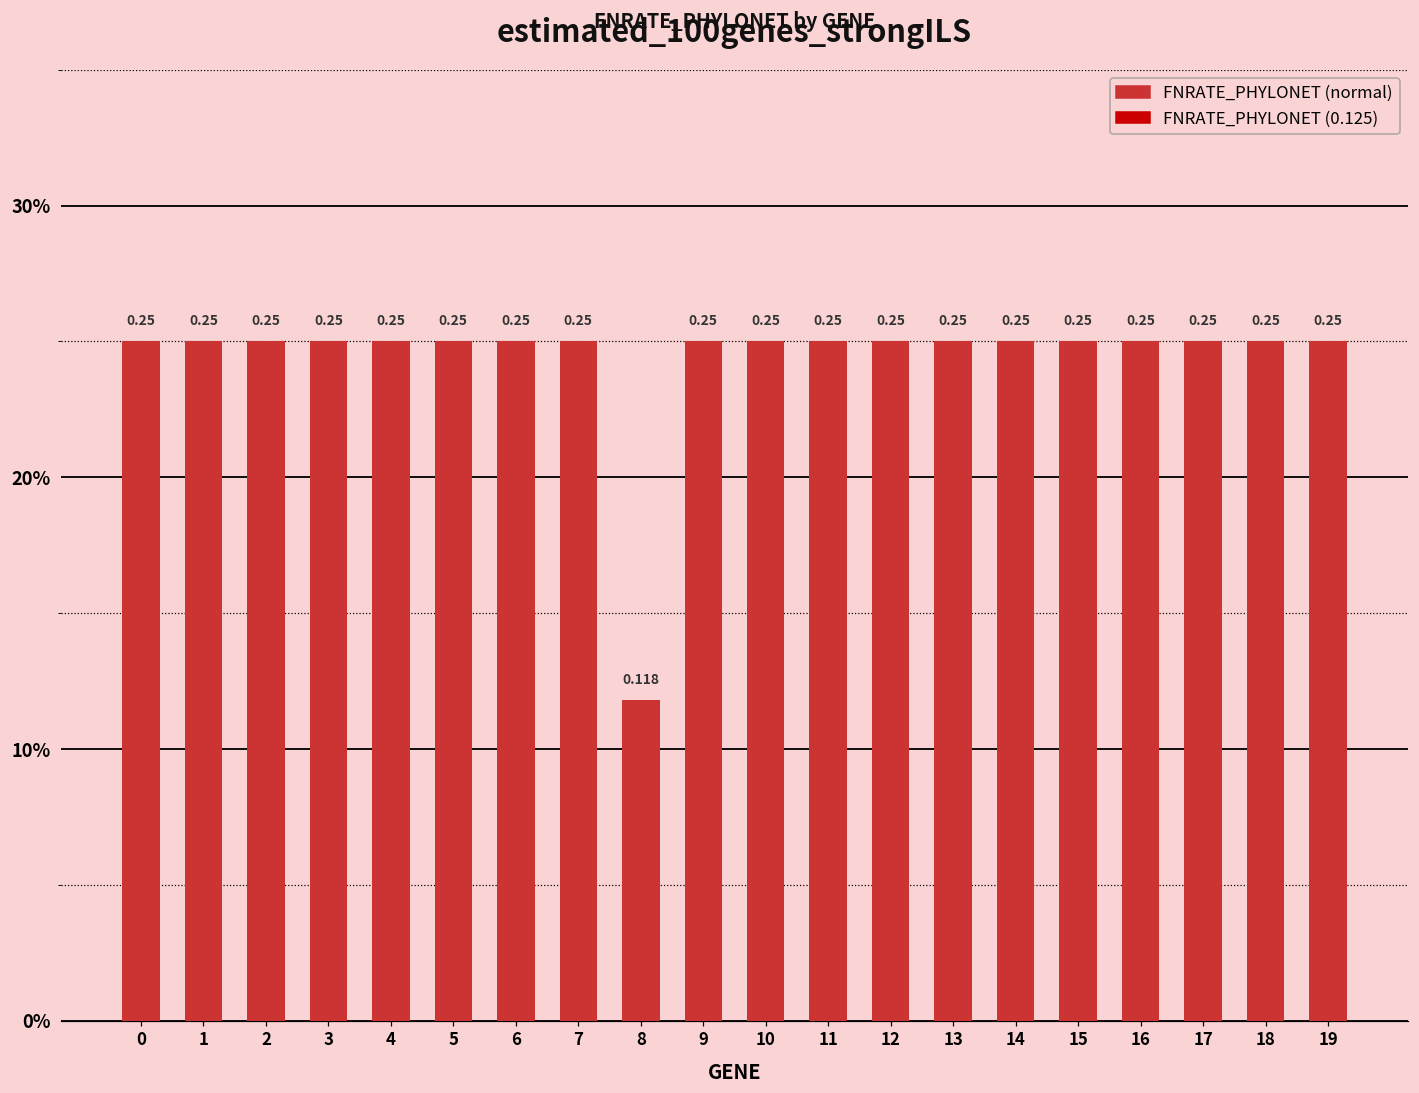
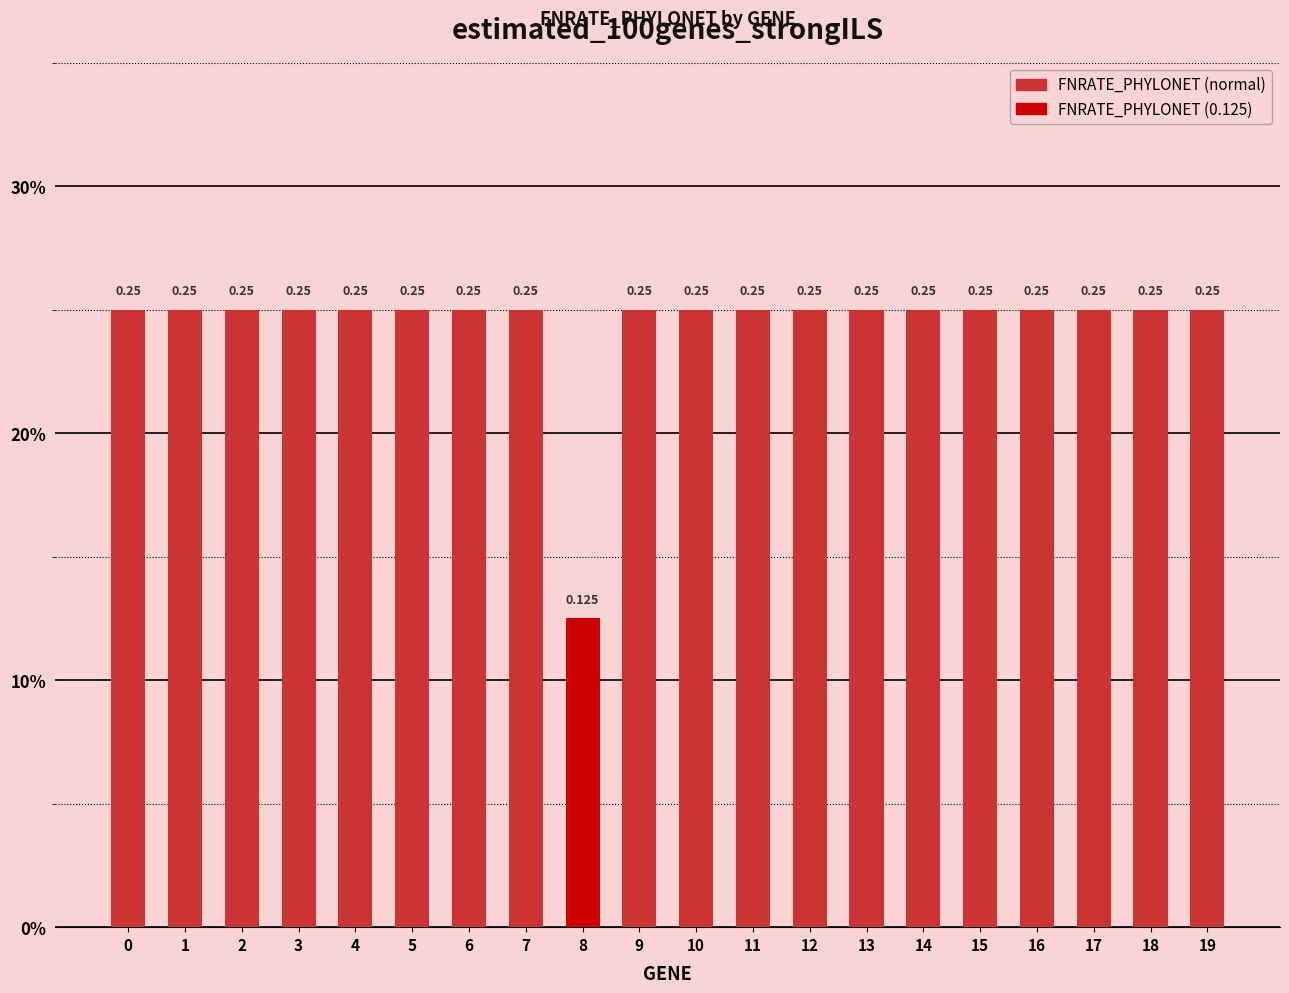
  {
    "0": 0.25,
    "1": 0.25,
    "2": 0.25,
    "3": 0.25,
    "4": 0.25,
    "5": 0.25,
    "6": 0.25,
    "7": 0.25,
-   "8": 0.118,
+   "8": 0.125,
    "9": 0.25,
    "10": 0.25,
    "11": 0.25,
    "12": 0.25,
    "13": 0.25,
    "14": 0.25,
    "15": 0.25,
    "16": 0.25,
    "17": 0.25,
    "18": 0.25,
    "19": 0.25
  }
